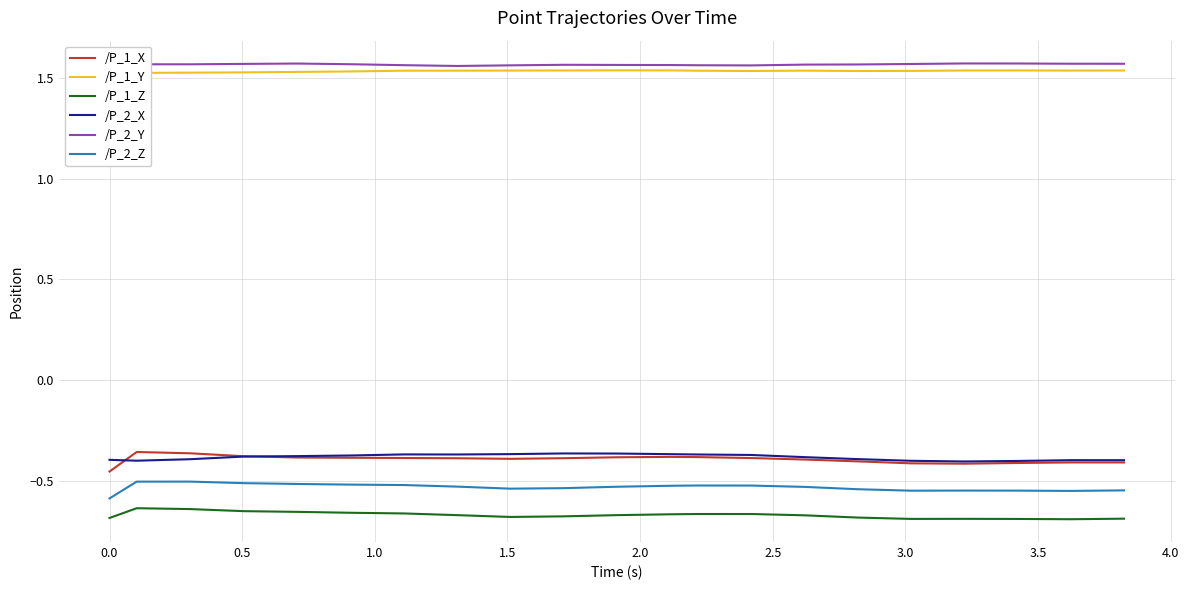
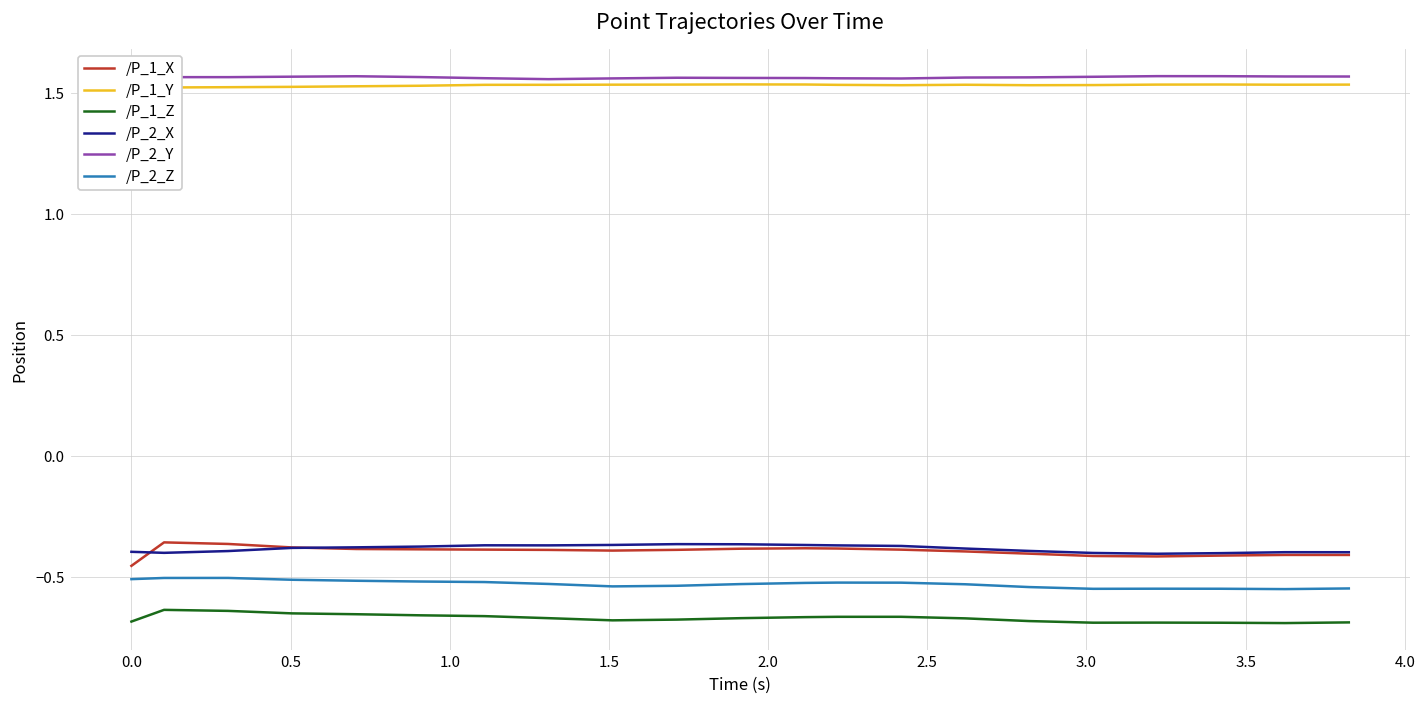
  {
    "/P_1_X": {
      "0.0": -0.45
    },
    "/P_1_Z": {
      "0.0": -0.68
    },
    "/P_2_X": {
      "0.0": -0.39
    },
    "/P_2_Z": {
-     "0.0": -0.59
+     "0.0": -0.51
    }
  }
